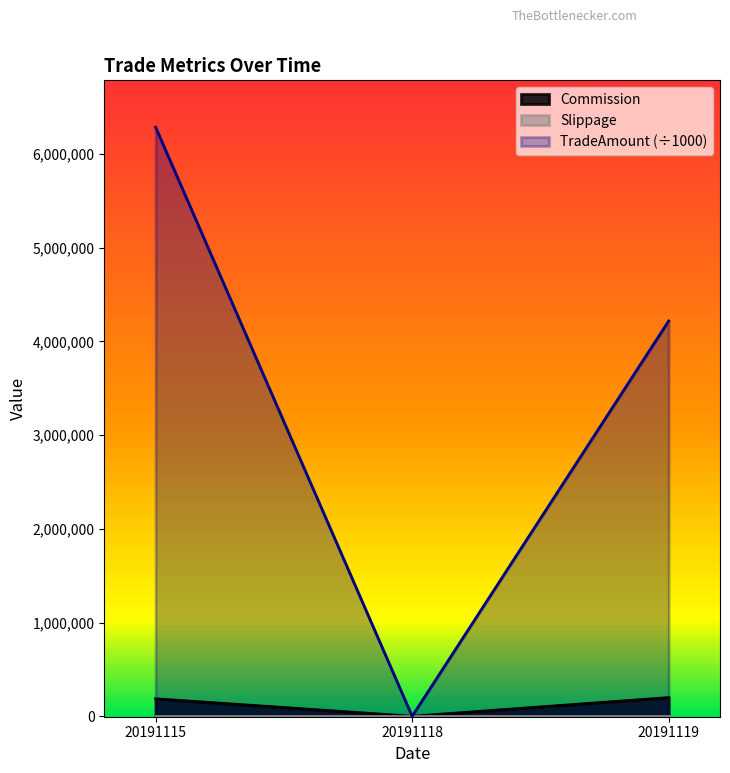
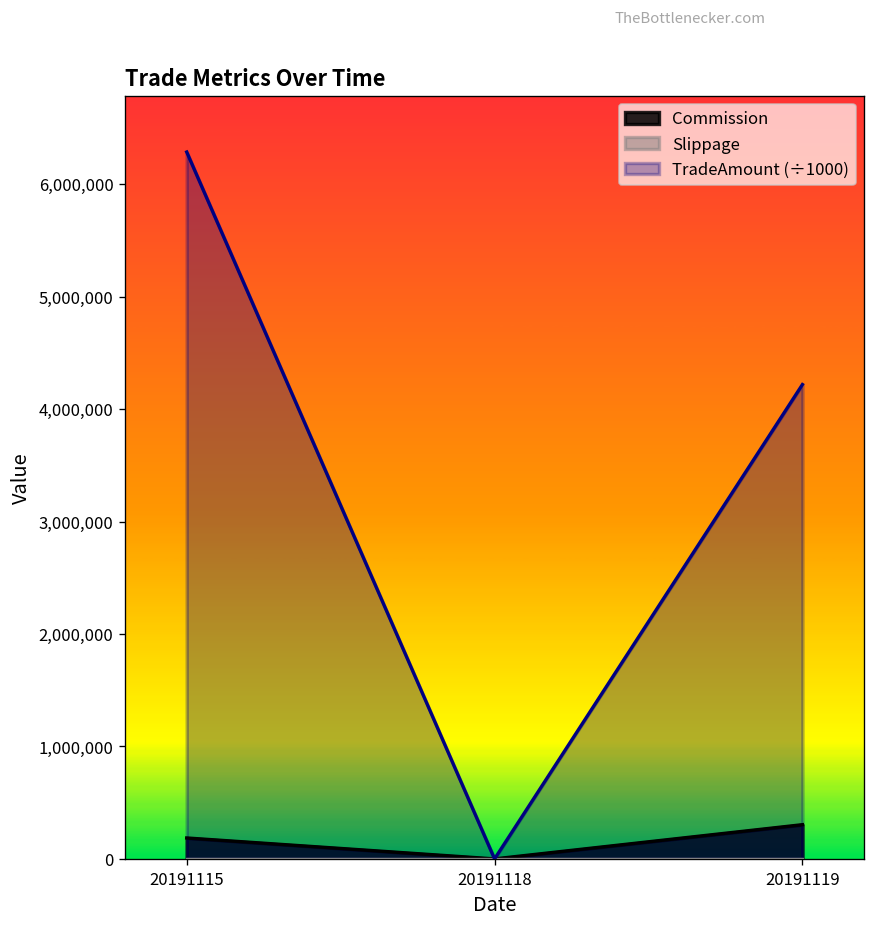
  {
    "Commission": {
      "20191115": "200,000",
-     "20191119": "200,000"
+     "20191119": "300,000"
    }
  }
